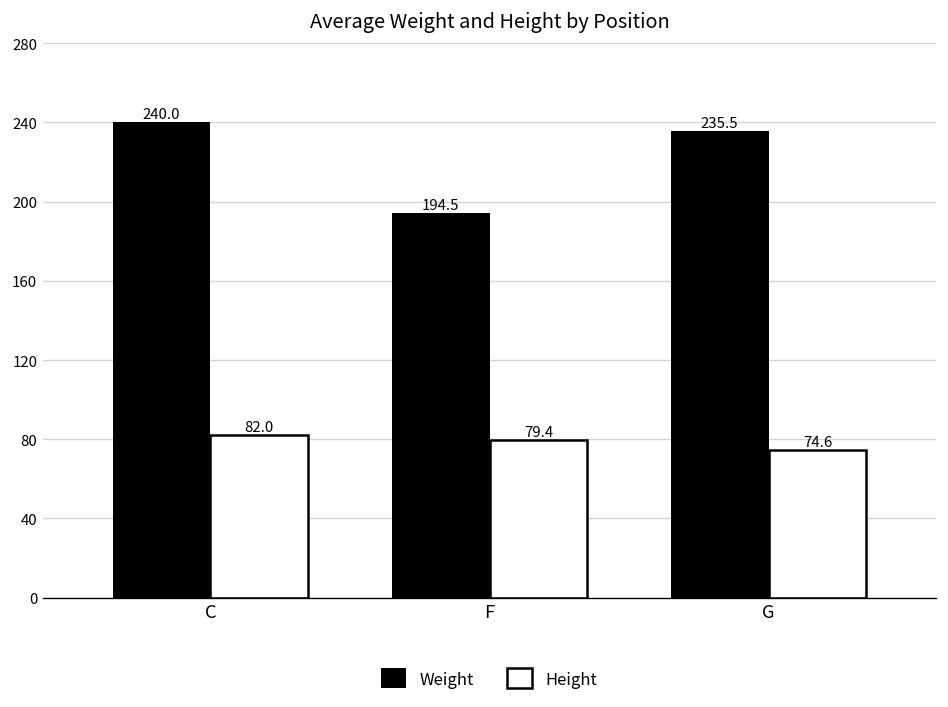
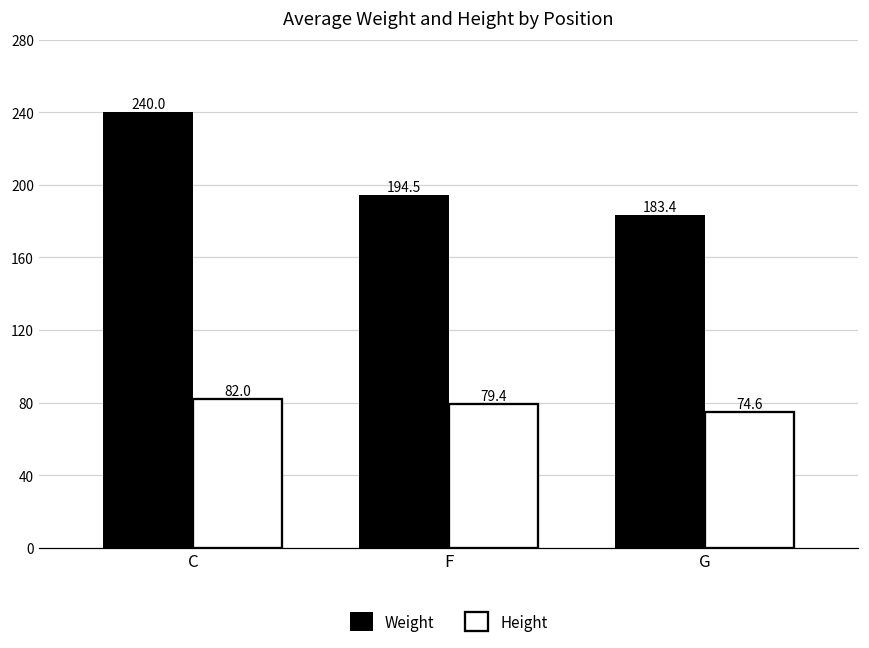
  {
    "Weight": {
      "C": 240.0,
      "F": 194.5,
-     "G": 235.5
+     "G": 183.4
    },
    "Height": {
      "C": 82.0,
      "F": 79.4,
      "G": 74.6
    }
  }
